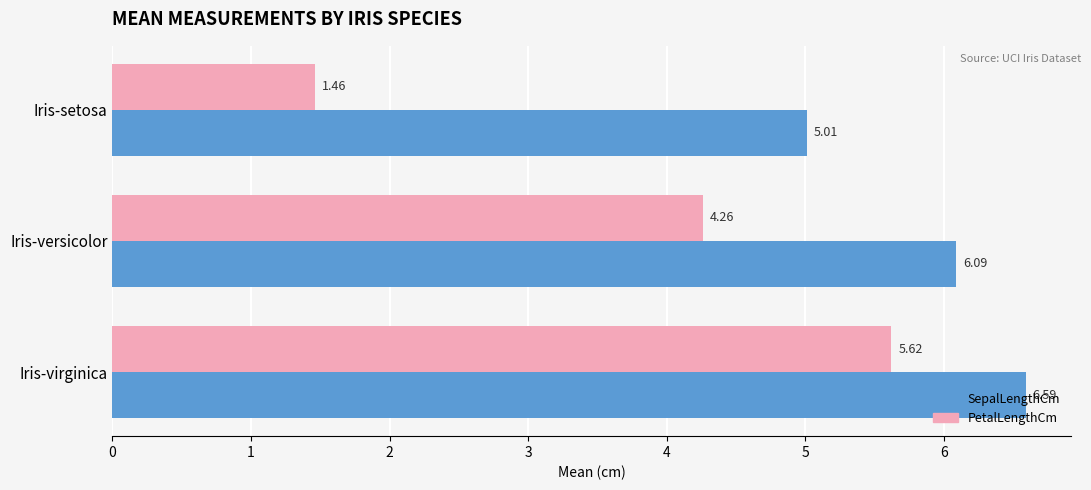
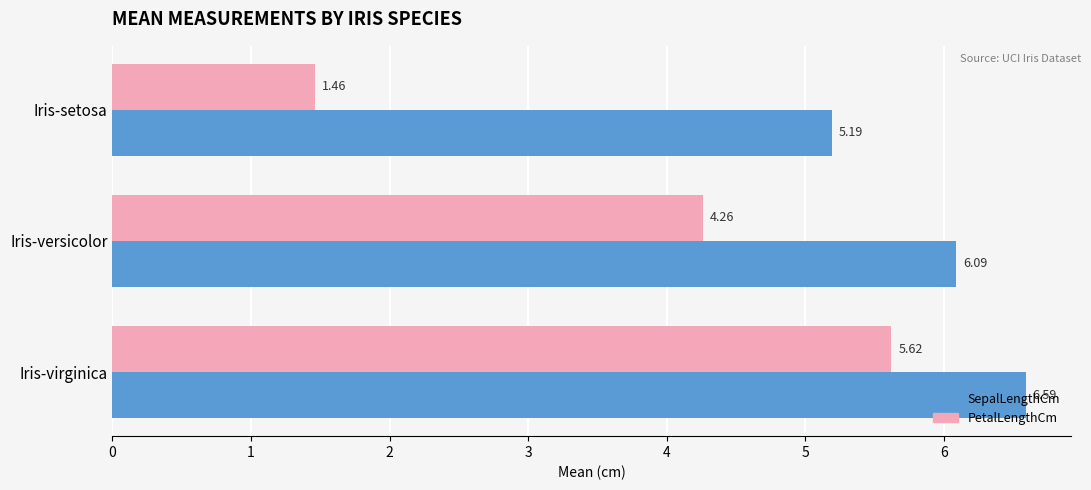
  {
    "SepalLengthCm": {
-     "Iris-setosa": 5.01,
+     "Iris-setosa": 5.19,
      "Iris-versicolor": 6.09,
      "Iris-virginica": 6.59
    },
    "PetalLengthCm": {
      "Iris-setosa": 1.46,
      "Iris-versicolor": 4.26,
      "Iris-virginica": 5.62
    }
  }
